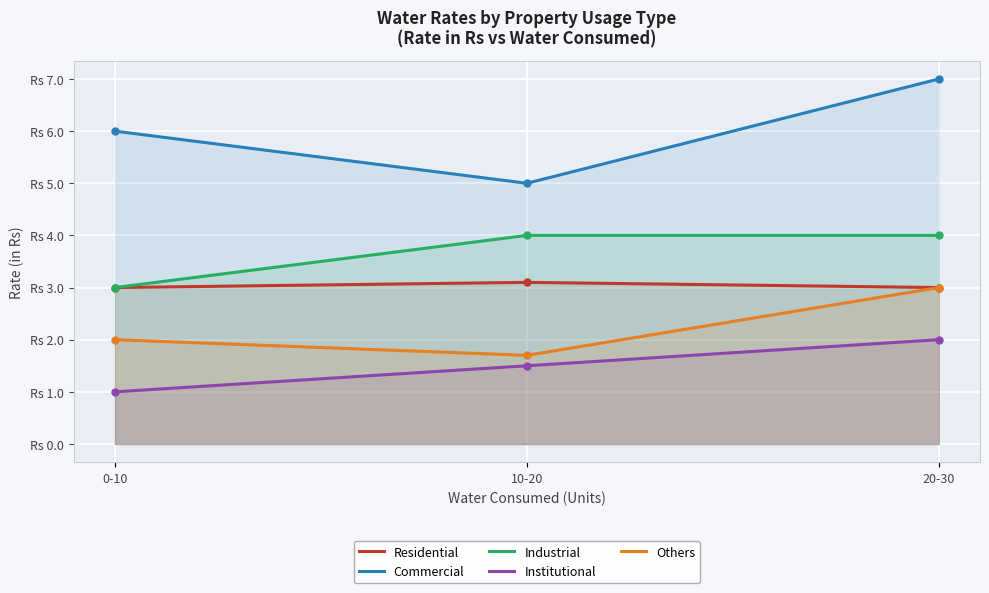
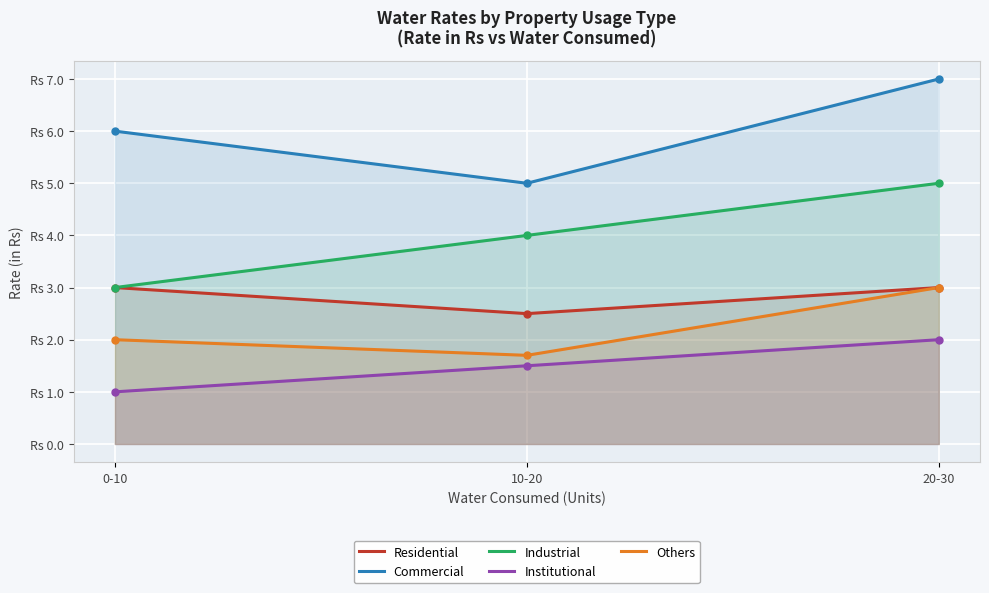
  {
    "Residential": {
-     "10-20": "Rs 3.1"
+     "10-20": "Rs 2.5"
    },
    "Commercial": {
      "0-10": "Rs 6.0",
      "10-20": "Rs 5.0",
      "20-30": "Rs 7.0"
    },
    "Industrial": {
      "10-20": "Rs 4",
-     "20-30": "Rs 4"
+     "20-30": "Rs 5"
    },
    "Institutional": {
      "0-10": "Rs 1.0",
      "10-20": "Rs 1.5",
      "20-30": "Rs 2.0"
    },
    "Others": {
      "0-10": "Rs 2.0",
      "10-20": "Rs 1.7"
    }
  }
